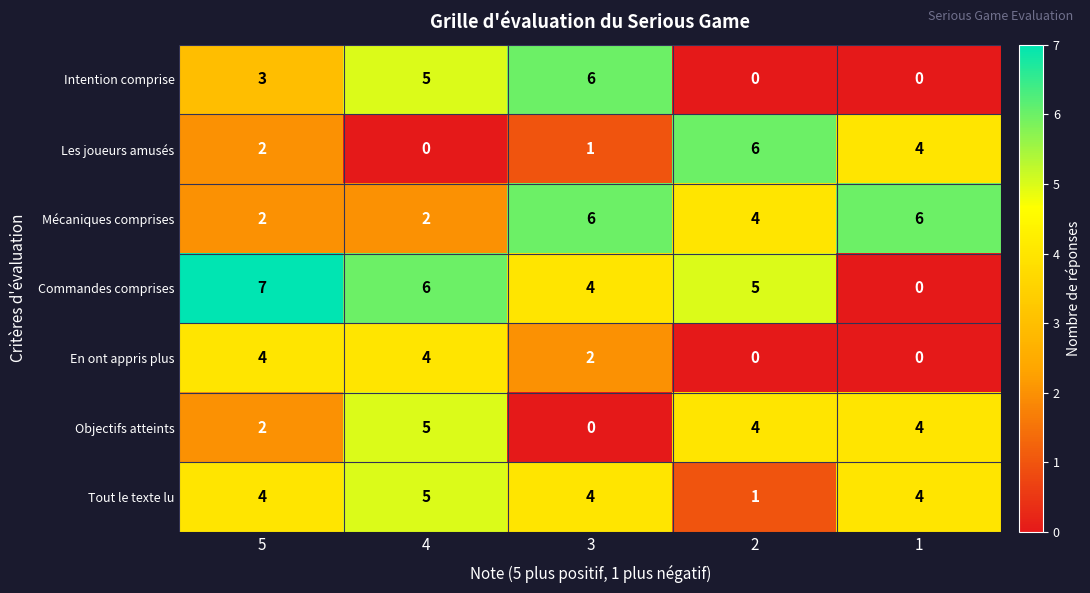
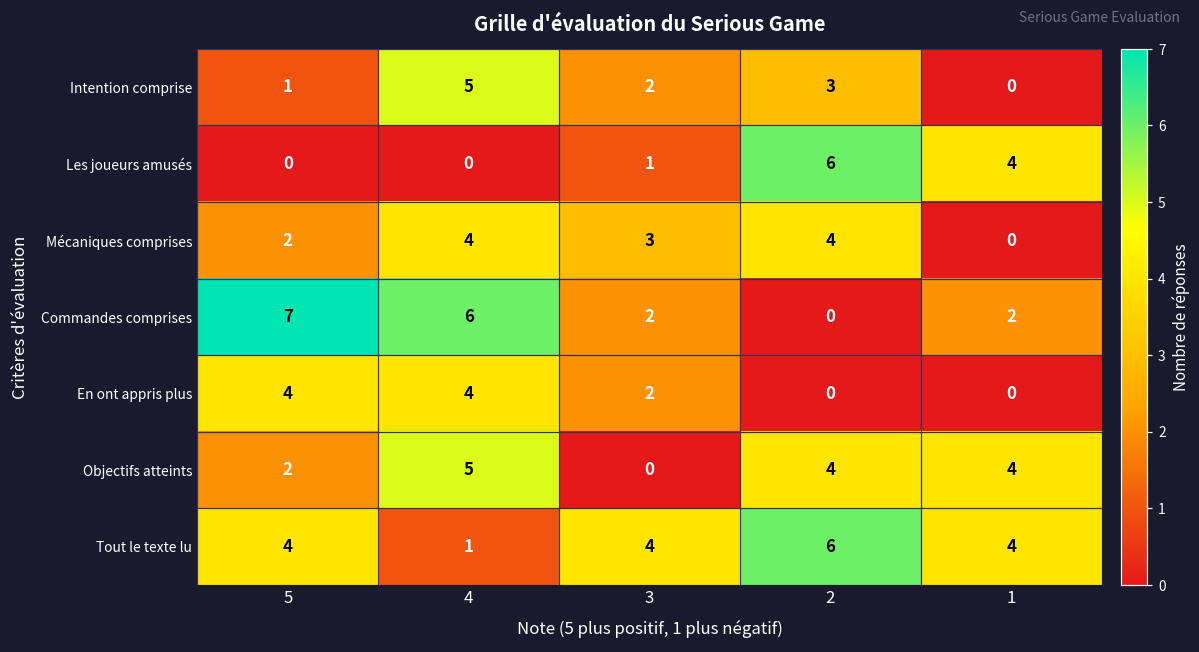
  {
    "Intention comprise": {
-     "5": 3,
+     "5": 1,
      "4": 5,
-     "3": 6,
-     "2": 0,
+     "3": 2,
+     "2": 3,
      "1": 0
    },
    "Les joueurs amusés": {
-     "5": 2,
+     "5": 0,
      "4": 0,
      "3": 1,
      "2": 6,
      "1": 4
    },
    "Mécaniques comprises": {
      "5": 2,
-     "4": 2,
-     "3": 6,
+     "4": 4,
+     "3": 3,
      "2": 4,
-     "1": 6
+     "1": 0
    },
    "Commandes comprises": {
      "5": 7,
      "4": 6,
-     "3": 4,
-     "2": 5,
-     "1": 0
+     "3": 2,
+     "2": 0,
+     "1": 2
    },
    "En ont appris plus": {
      "5": 4,
      "4": 4,
      "3": 2,
      "2": 0,
      "1": 0
    },
    "Objectifs atteints": {
      "5": 2,
      "4": 5,
      "3": 0,
      "2": 4,
      "1": 4
    },
    "Tout le texte lu": {
      "5": 4,
-     "4": 5,
+     "4": 1,
      "3": 4,
-     "2": 1,
+     "2": 6,
      "1": 4
    }
  }
